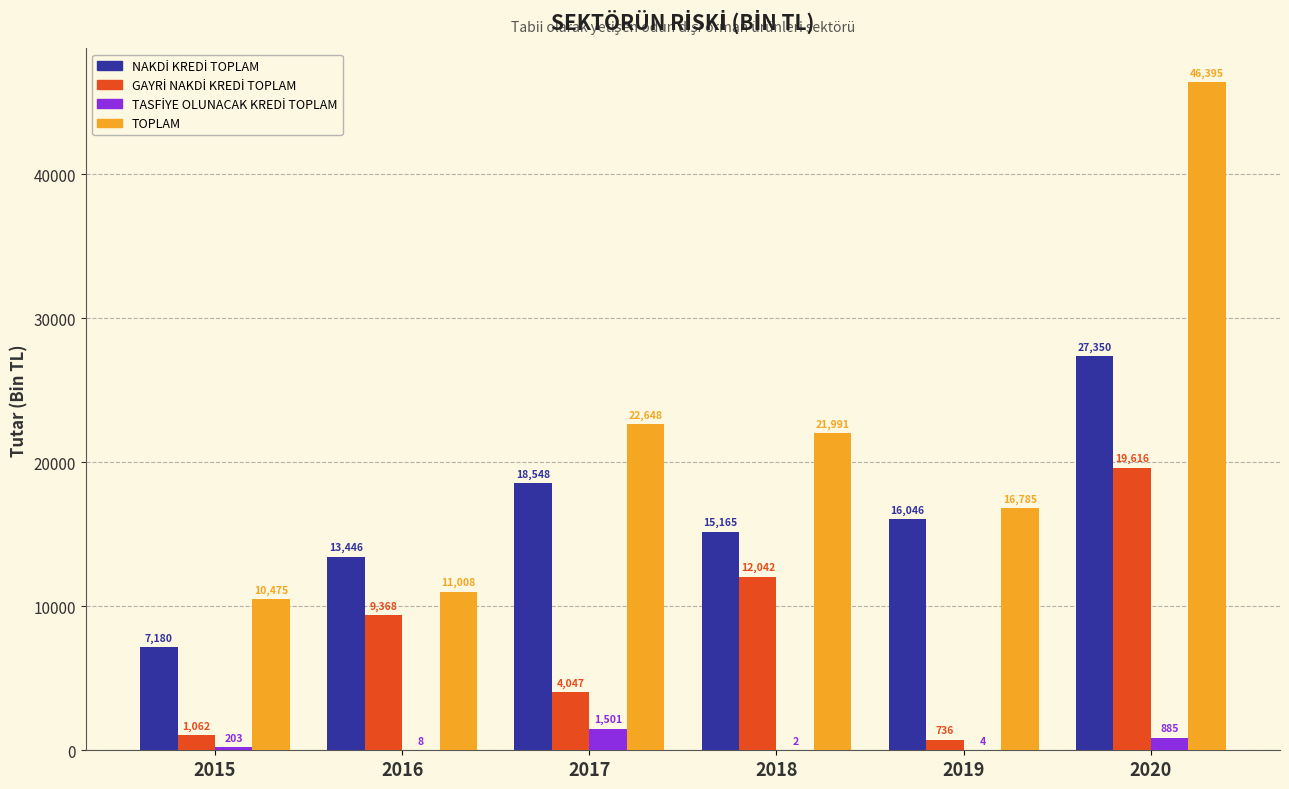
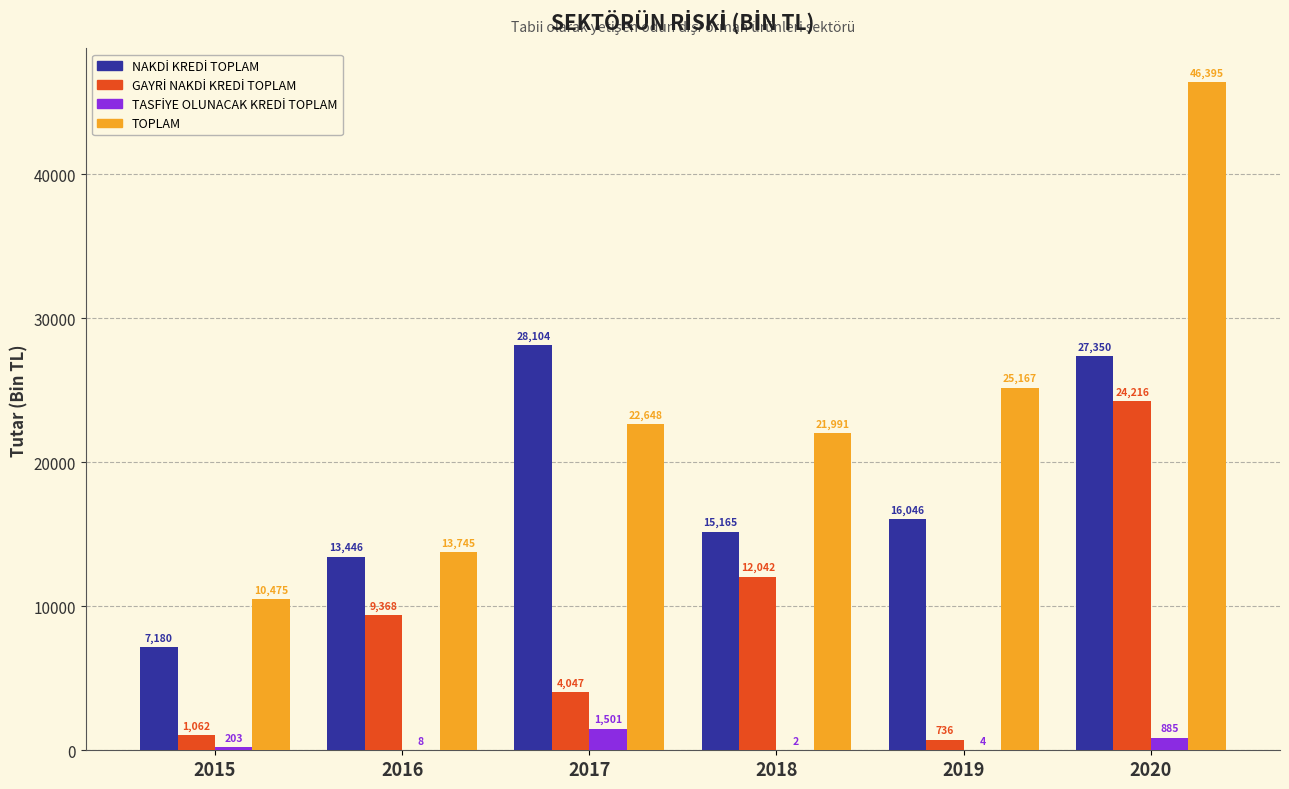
  {
    "NAKDİ KREDİ TOPLAM": {
      "2015": "7,180",
      "2016": "13,446",
-     "2017": "18,548",
+     "2017": "28,104",
      "2018": "15,165",
      "2019": "16,046",
      "2020": "27,350"
    },
    "GAYRİ NAKDİ KREDİ TOPLAM": {
      "2015": "1,062",
      "2016": "9,368",
      "2017": "4,047",
      "2018": "12,042",
      "2019": "736",
-     "2020": "19,616"
+     "2020": "24,216"
    },
    "TASFİYE OLUNACAK KREDİ TOPLAM": {
      "2015": "203",
      "2016": "8",
      "2017": "1,501",
      "2018": "2",
      "2019": "4",
      "2020": "885"
    },
    "TOPLAM": {
      "2015": "10,475",
-     "2016": "11,008",
+     "2016": "13,745",
      "2017": "22,648",
      "2018": "21,991",
-     "2019": "16,785",
+     "2019": "25,167",
      "2020": "46,395"
    }
  }
